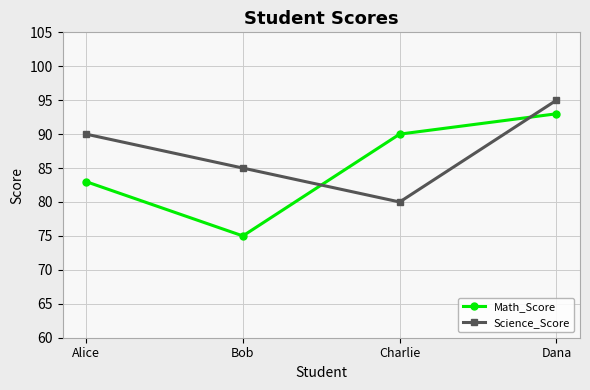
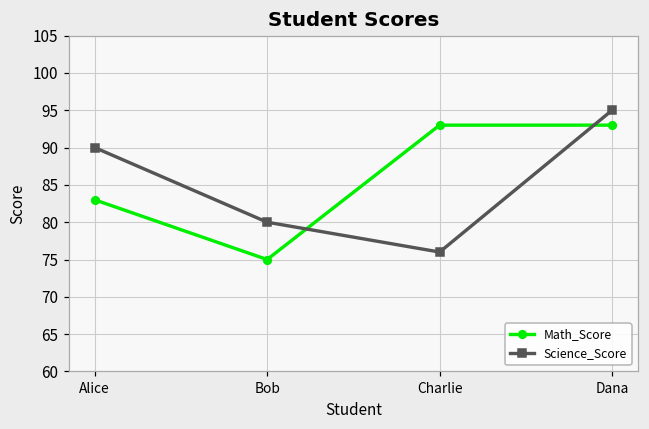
  {
    "Math_Score": {
      "Alice": 83,
      "Bob": 75,
-     "Charlie": 90,
+     "Charlie": 93,
      "Dana": 93
    },
    "Science_Score": {
      "Alice": 90,
-     "Bob": 85,
-     "Charlie": 80,
+     "Bob": 80,
+     "Charlie": 76,
      "Dana": 95
    }
  }
